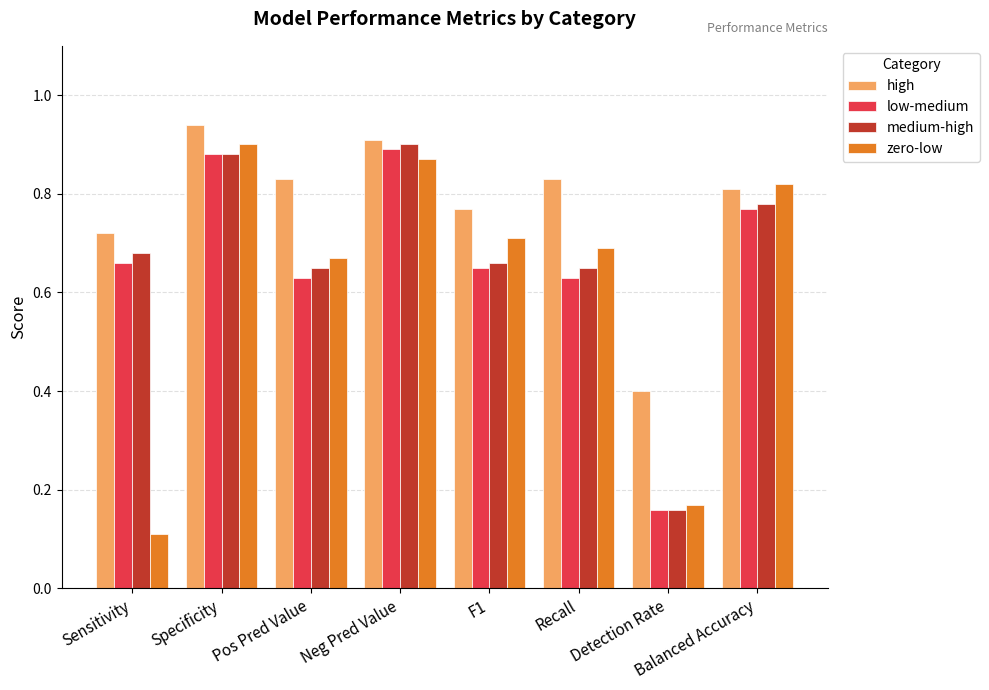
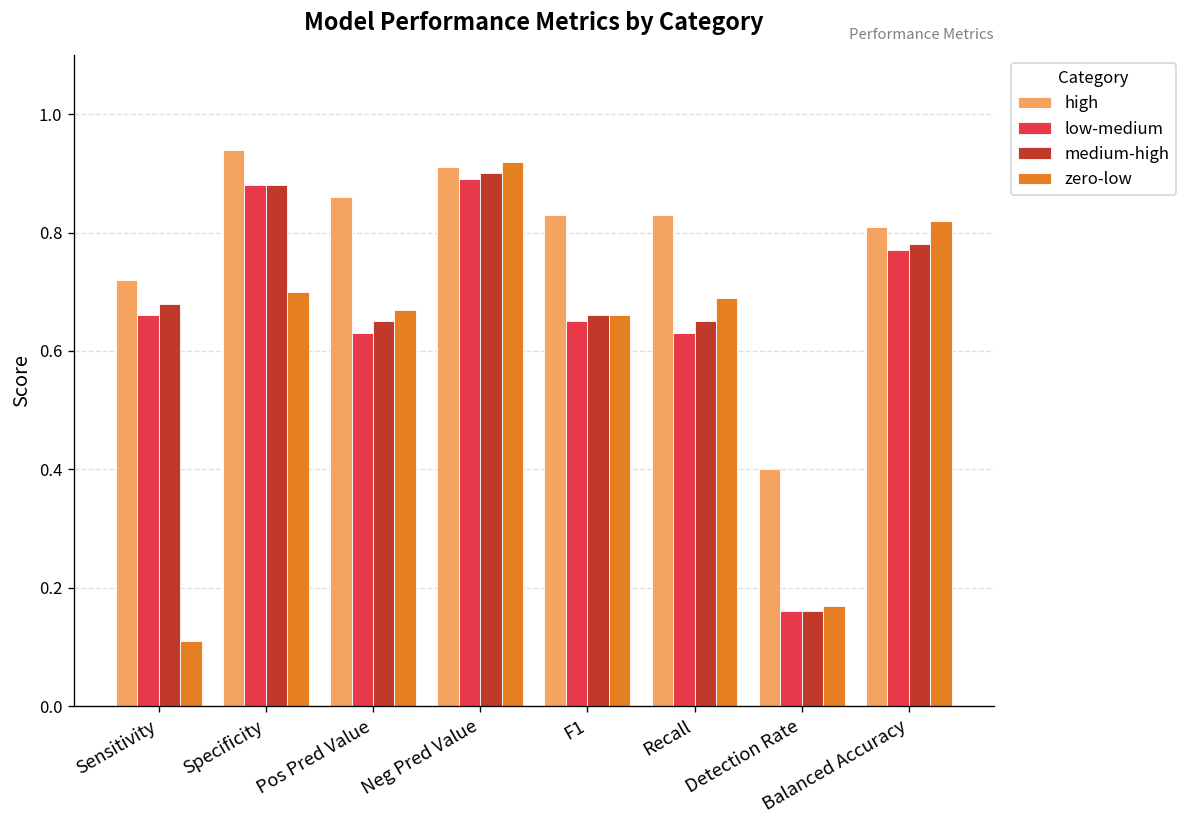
  {
    "high": {
      "Sensitivity": 0.72,
      "Specificity": 0.94,
-     "Pos Pred Value": 0.83,
+     "Pos Pred Value": 0.86,
      "Neg Pred Value": 0.91,
-     "F1": 0.77,
+     "F1": 0.83,
      "Recall": 0.83,
      "Detection Rate": 0.40,
      "Balanced Accuracy": 0.81
    },
    "zero-low": {
      "Sensitivity": 0.11,
-     "Specificity": 0.9,
+     "Specificity": 0.7,
      "Pos Pred Value": 0.67,
-     "Neg Pred Value": 0.87,
-     "F1": 0.71,
+     "Neg Pred Value": 0.92,
+     "F1": 0.66,
      "Recall": 0.69,
      "Detection Rate": 0.17,
      "Balanced Accuracy": 0.82
    }
  }
